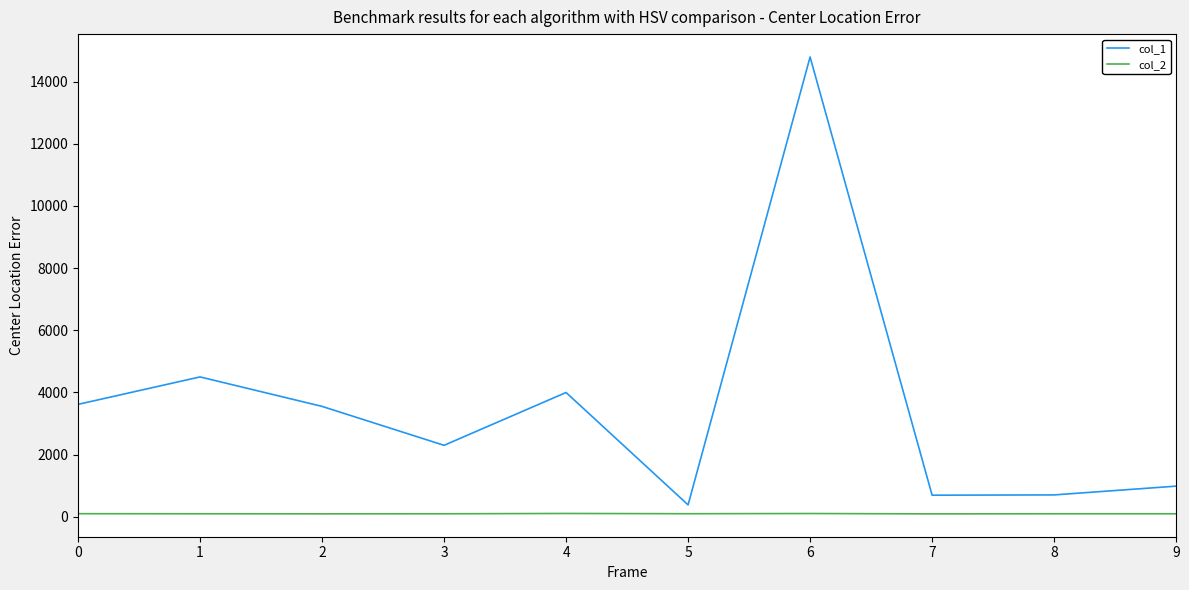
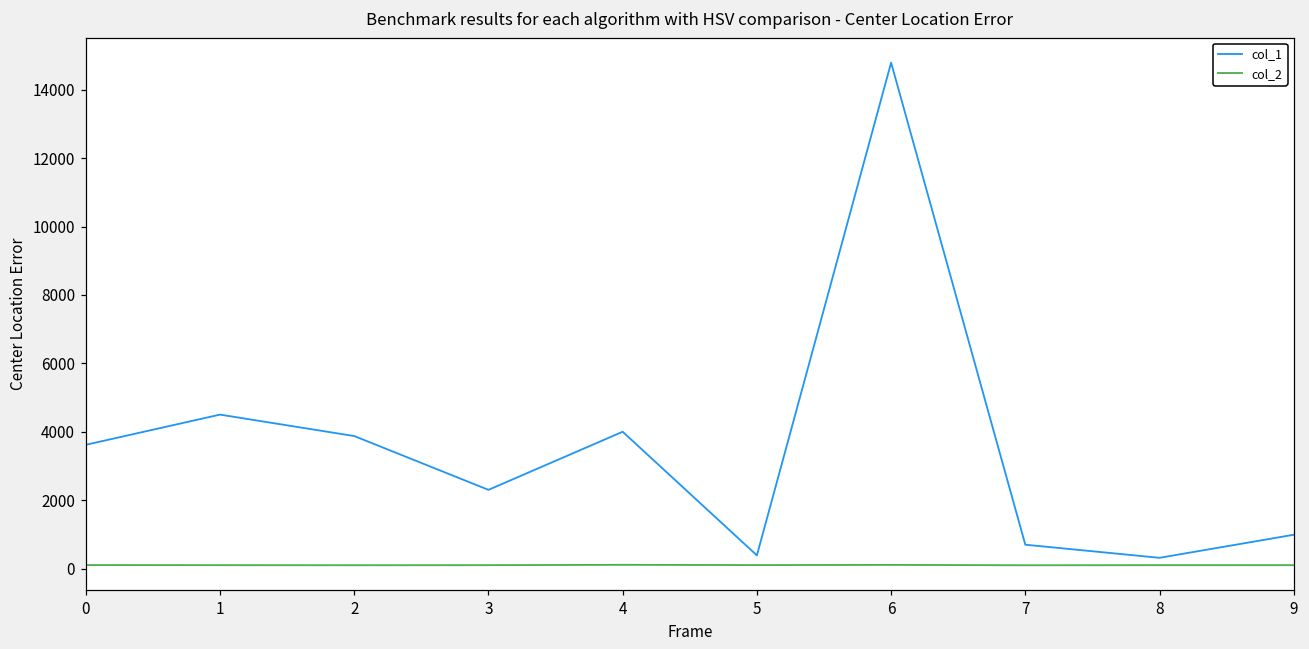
  {
    "col_1": {
      "0": 3600,
      "1": 4500,
-     "2": 3600,
+     "2": 3900,
      "3": 2300,
      "4": 4000,
      "5": 400,
      "6": 14800,
      "7": 700,
-     "8": 700,
+     "8": 300,
      "9": 1000
    },
    "col_2": {
      "0": 100,
      "1": 100,
      "2": 100,
      "3": 100,
      "4": 100,
      "5": 100,
      "6": 100,
      "7": 100,
      "8": 100,
      "9": 100
    }
  }
